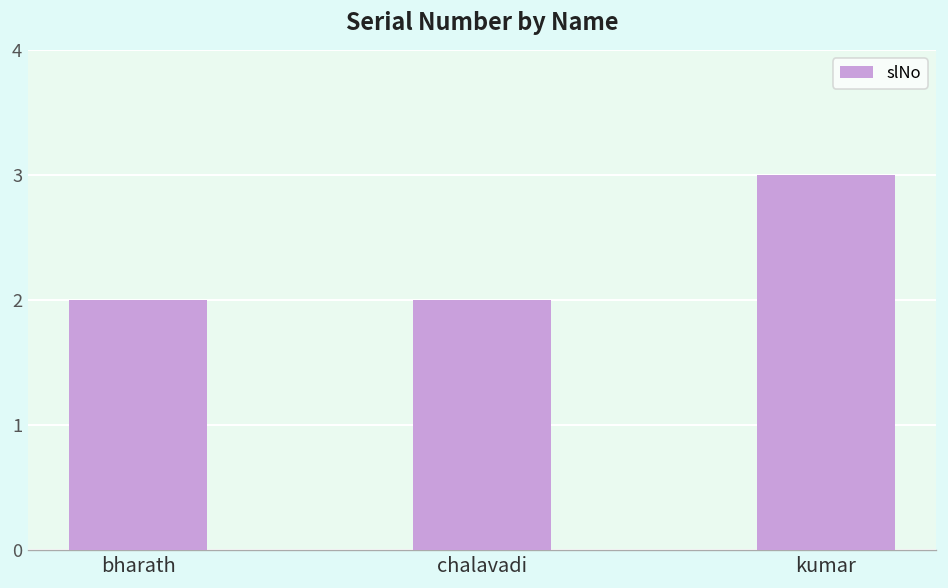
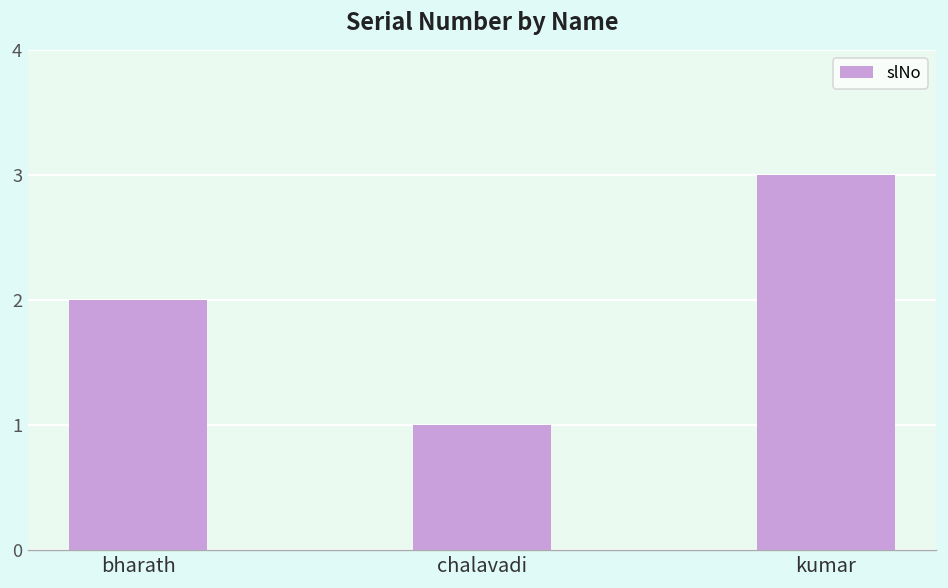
  {
    "bharath": 2,
-   "chalavadi": 2,
+   "chalavadi": 1,
    "kumar": 3
  }
